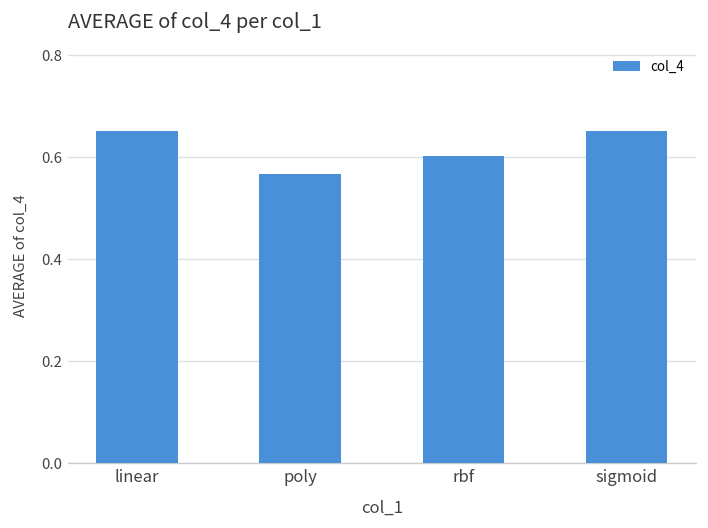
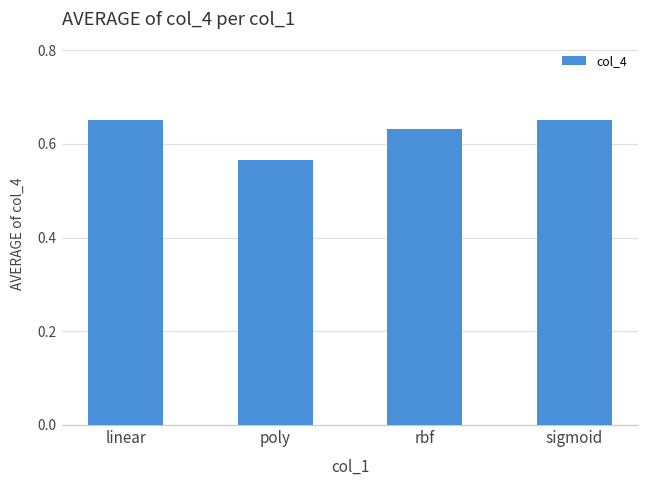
  {
    "linear": 0.65,
    "poly": 0.57,
-   "rbf": 0.60,
+   "rbf": 0.63,
    "sigmoid": 0.65
  }
